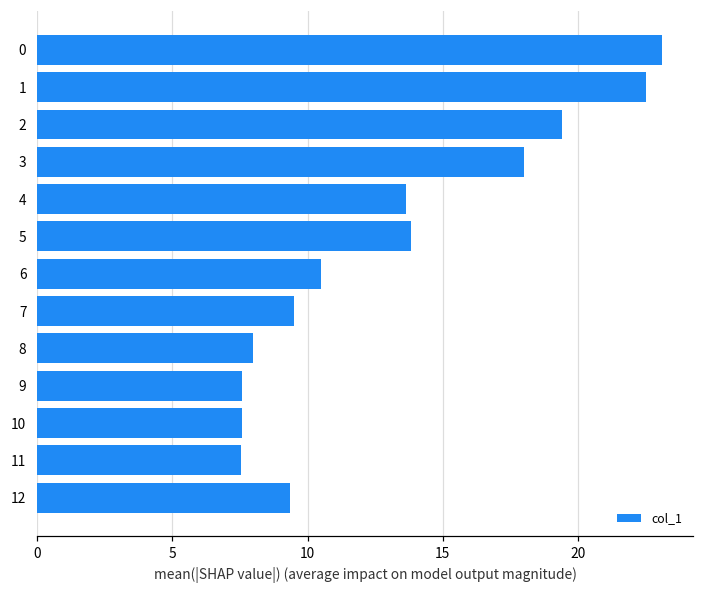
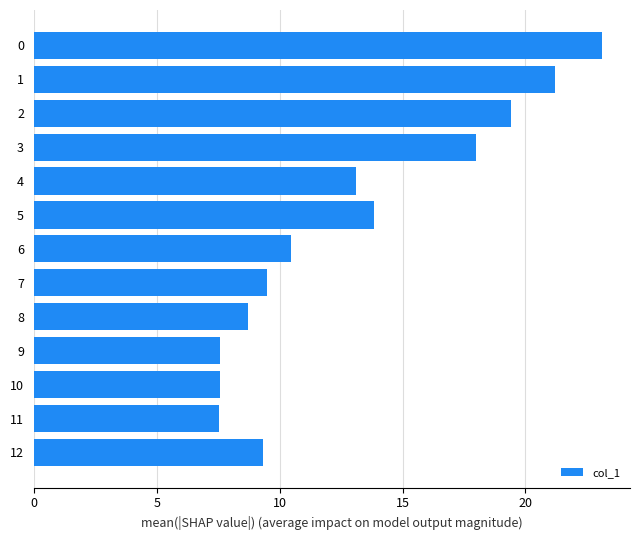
  {
    "0": 23.1,
-   "1": 22.5,
+   "1": 21.2,
    "2": 19.4,
    "3": 18.0,
-   "4": 13.6,
+   "4": 13.1,
    "5": 13.8,
    "6": 10.5,
    "7": 9.5,
-   "8": 8.0,
+   "8": 8.7,
    "9": 7.6,
    "10": 7.6,
    "11": 7.5,
    "12": 9.3
  }
